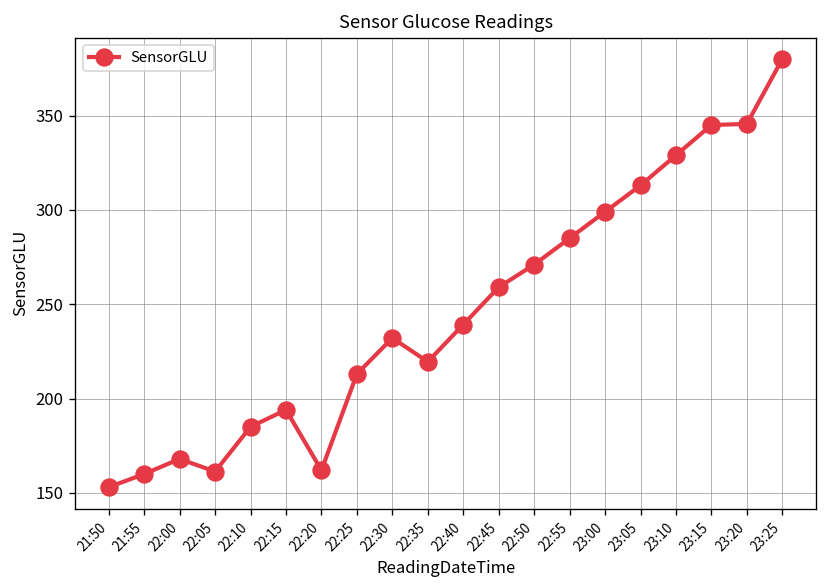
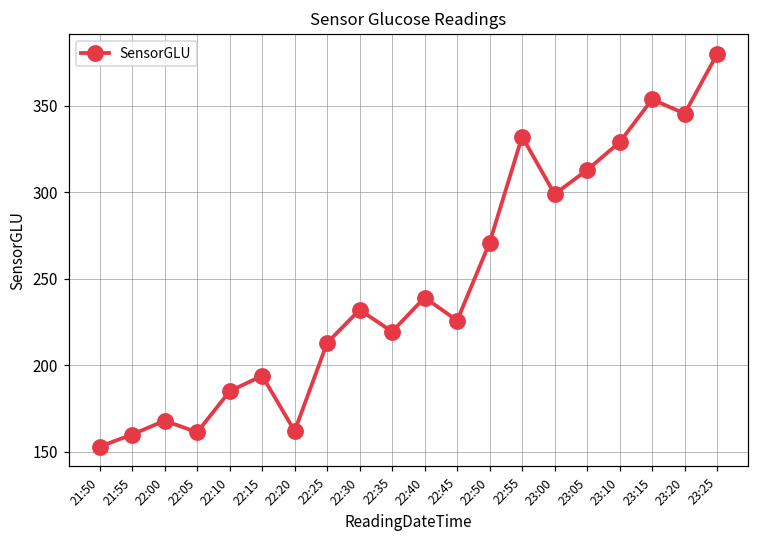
  {
    "21:50": 153,
    "21:55": 160,
    "22:00": 168,
    "22:05": 161,
    "22:10": 185,
    "22:15": 194,
    "22:20": 162,
    "22:25": 213,
    "22:30": 232,
    "22:35": 220,
    "22:40": 239,
-   "22:45": 259,
+   "22:45": 226,
    "22:50": 271,
-   "22:55": 285,
+   "22:55": 332,
    "23:00": 299,
    "23:05": 313,
    "23:10": 329,
-   "23:15": 345,
+   "23:15": 354,
    "23:20": 346,
    "23:25": 380
  }
